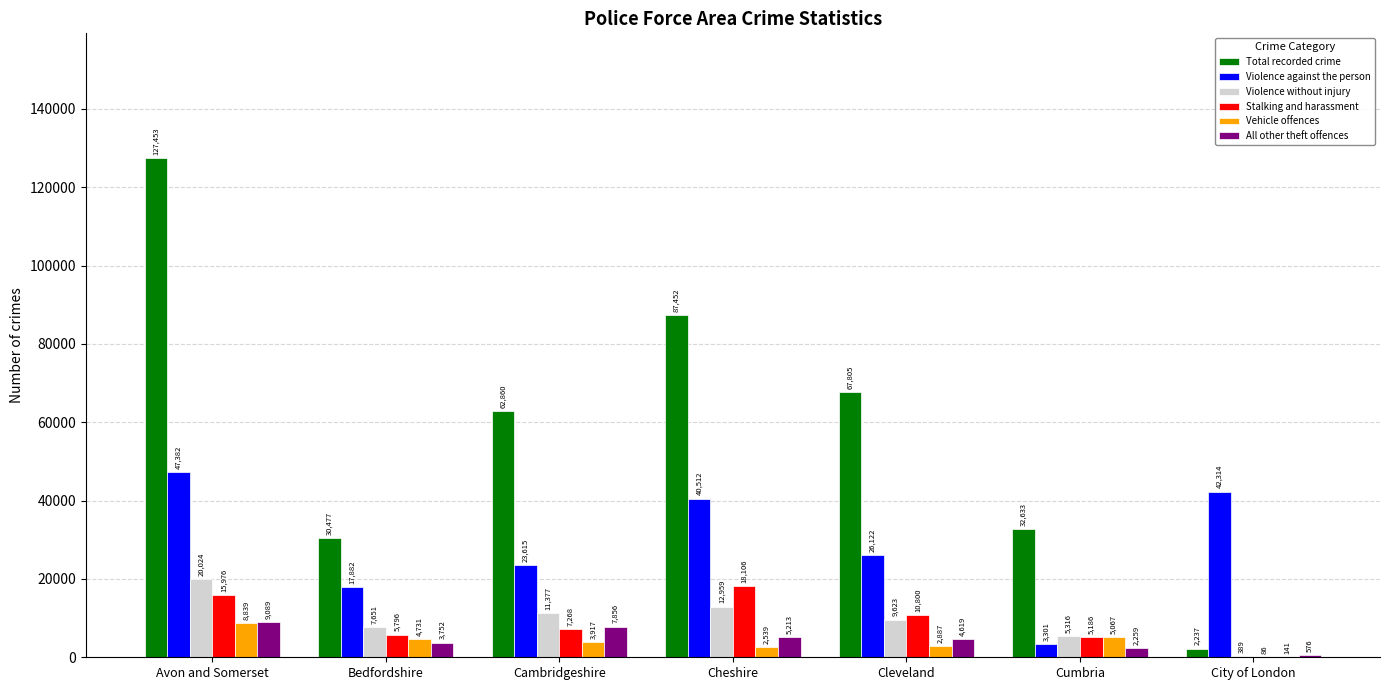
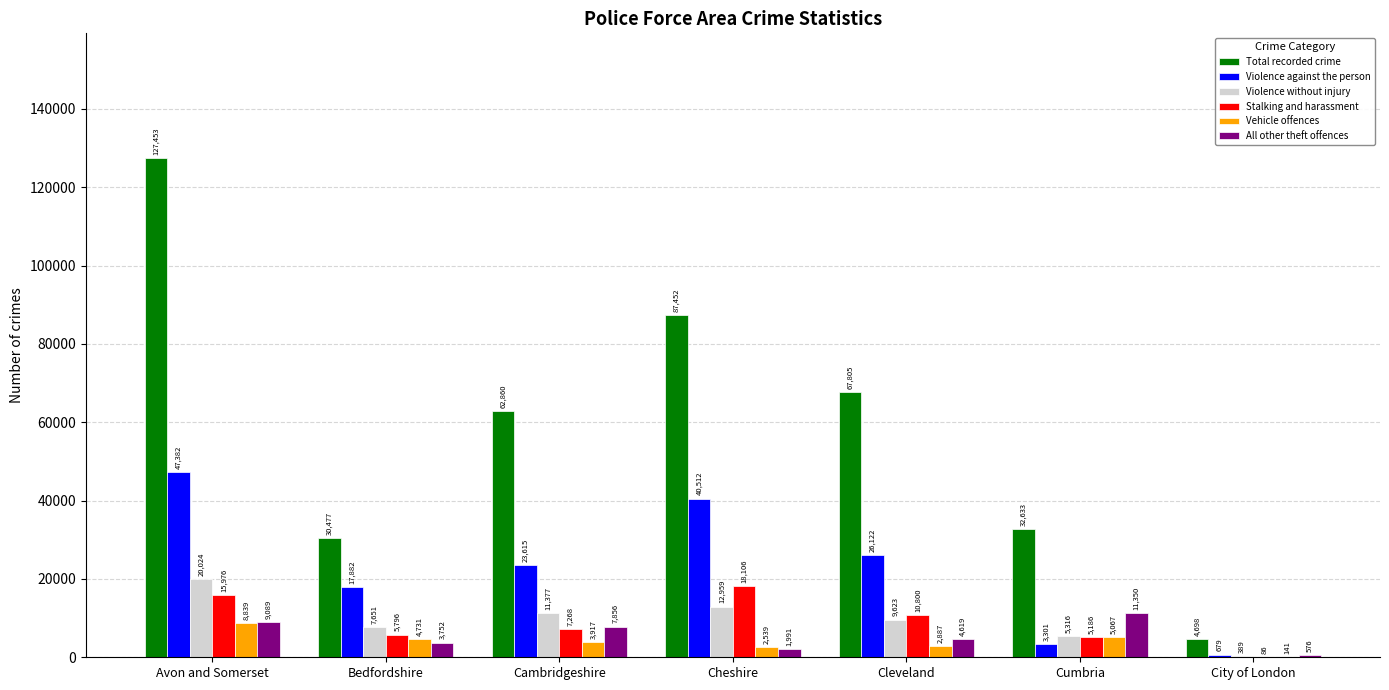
  {
    "Total recorded crime": {
      "Avon and Somerset": "127,453",
      "Bedfordshire": "30,477",
      "Cambridgeshire": "62,860",
      "Cheshire": "87,452",
      "Cleveland": "67,805",
      "Cumbria": "32,633",
-     "City of London": "2,237"
+     "City of London": "4,698"
    },
    "Violence against the person": {
      "Avon and Somerset": "47,382",
      "Bedfordshire": "17,882",
      "Cambridgeshire": "23,615",
      "Cheshire": "40,512",
      "Cleveland": "26,122",
      "Cumbria": "3,301",
-     "City of London": "42,314"
+     "City of London": "679"
    },
    "Violence without injury": {
      "Avon and Somerset": "20,024",
      "Bedfordshire": "7,651",
      "Cambridgeshire": "11,377",
      "Cheshire": "12,959",
      "Cleveland": "9,623",
      "Cumbria": "5,316",
      "City of London": "389"
    },
    "Stalking and harassment": {
      "Avon and Somerset": "15,976",
      "Bedfordshire": "5,796",
      "Cambridgeshire": "7,268",
      "Cheshire": "18,106",
      "Cleveland": "10,800",
      "Cumbria": "5,186",
      "City of London": "86"
    },
    "Vehicle offences": {
      "Avon and Somerset": "8,839",
      "Bedfordshire": "4,731",
      "Cambridgeshire": "3,917",
      "Cheshire": "2,539",
      "Cleveland": "2,887",
      "Cumbria": "5,067",
      "City of London": "141"
    },
    "All other theft offences": {
      "Avon and Somerset": "9,089",
      "Bedfordshire": "3,752",
      "Cambridgeshire": "7,856",
-     "Cheshire": "5,213",
+     "Cheshire": "1,991",
      "Cleveland": "4,619",
-     "Cumbria": "2,259",
+     "Cumbria": "11,350",
      "City of London": "576"
    }
  }
